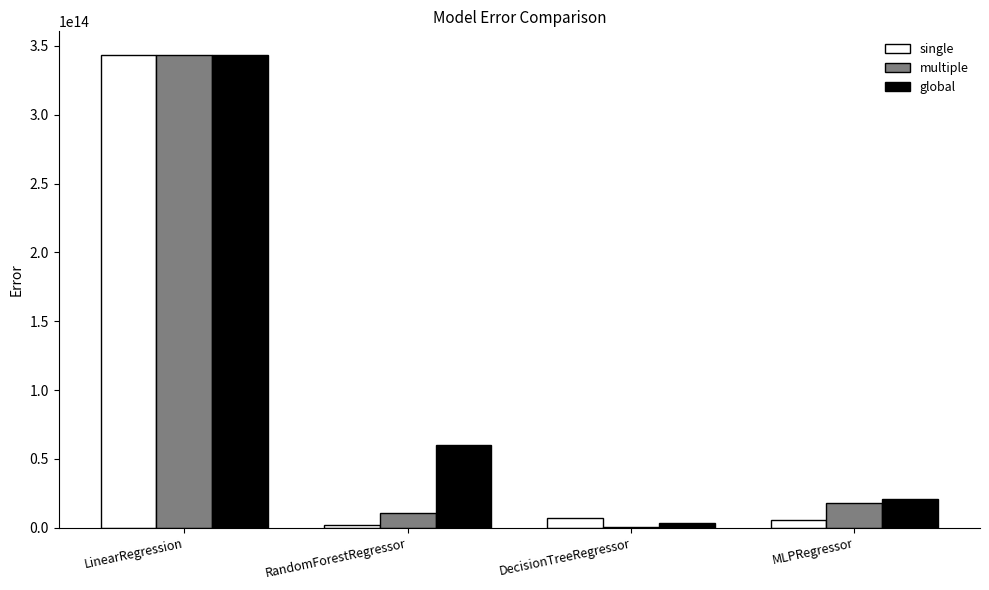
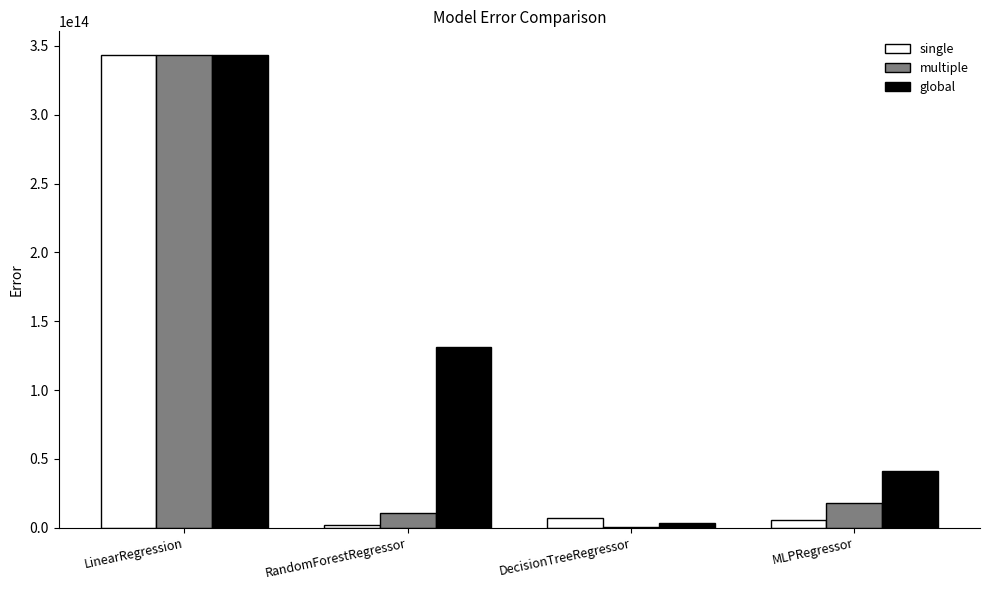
  {
    "single": {
      "LinearRegression": 343000000000000,
      "RandomForestRegressor": 2000000000000,
      "DecisionTreeRegressor": 7000000000000,
      "MLPRegressor": 6000000000000
    },
    "multiple": {
      "LinearRegression": 343000000000000,
      "RandomForestRegressor": 11000000000000,
      "MLPRegressor": 18000000000000
    },
    "global": {
      "LinearRegression": 343000000000000,
-     "RandomForestRegressor": 60000000000000,
+     "RandomForestRegressor": 131000000000000,
      "DecisionTreeRegressor": 3000000000000,
-     "MLPRegressor": 21000000000000
+     "MLPRegressor": 41000000000000
    }
  }
